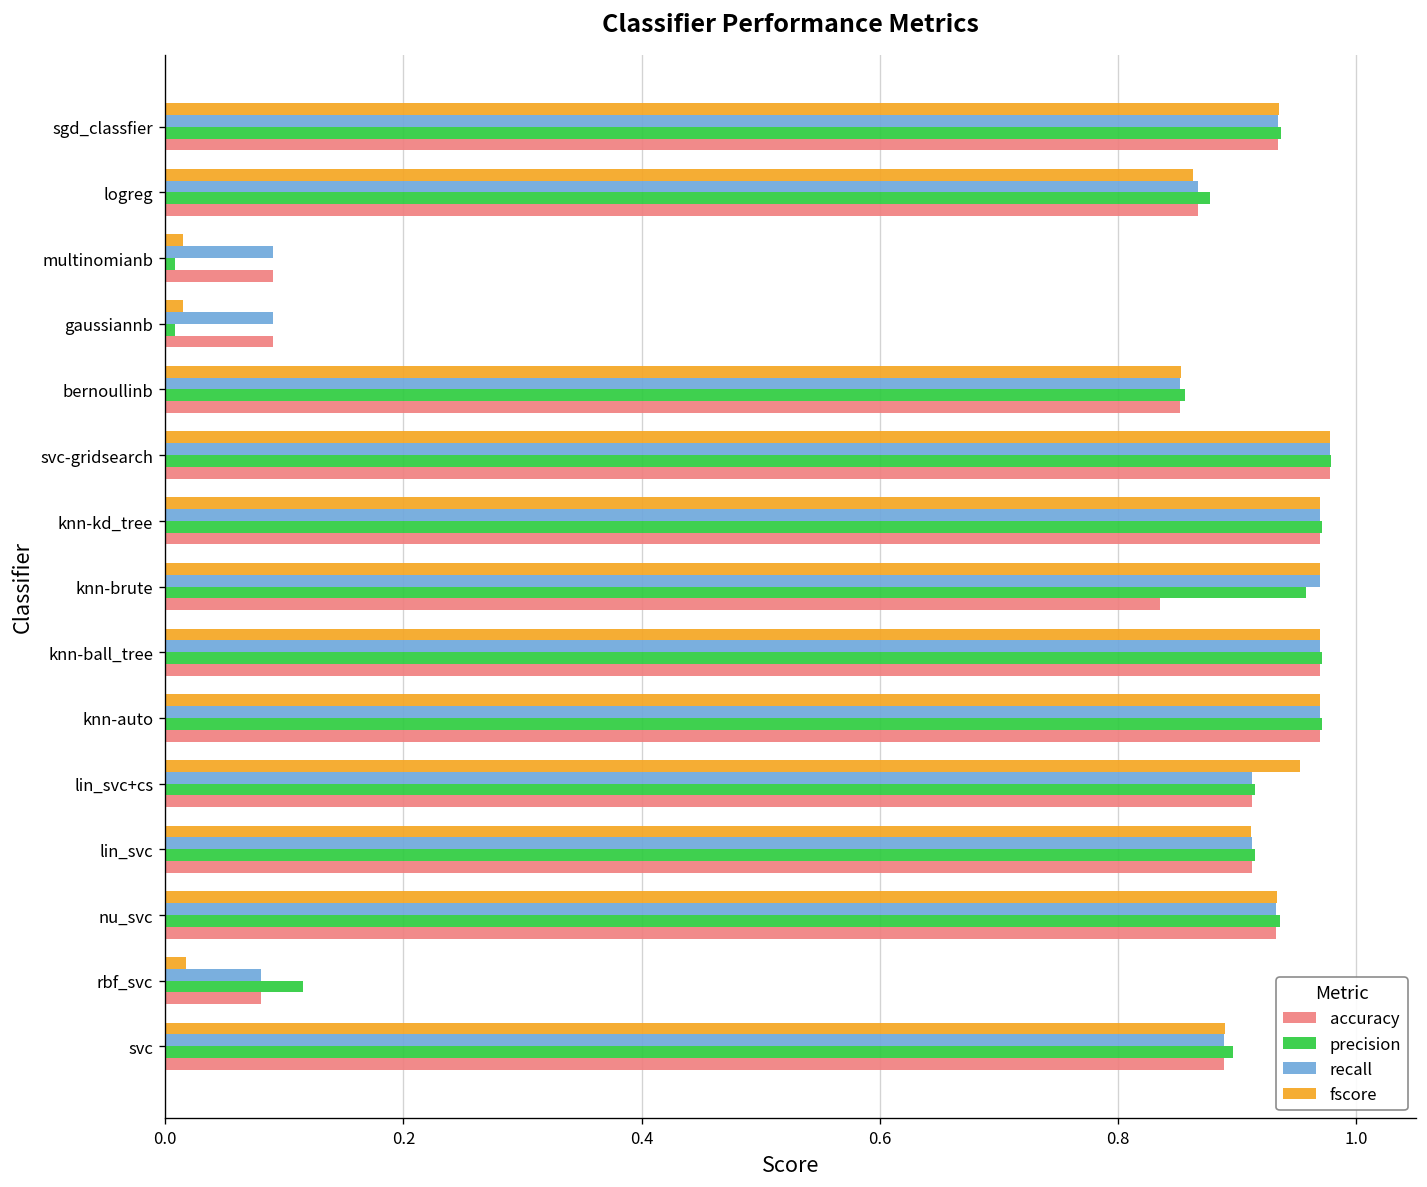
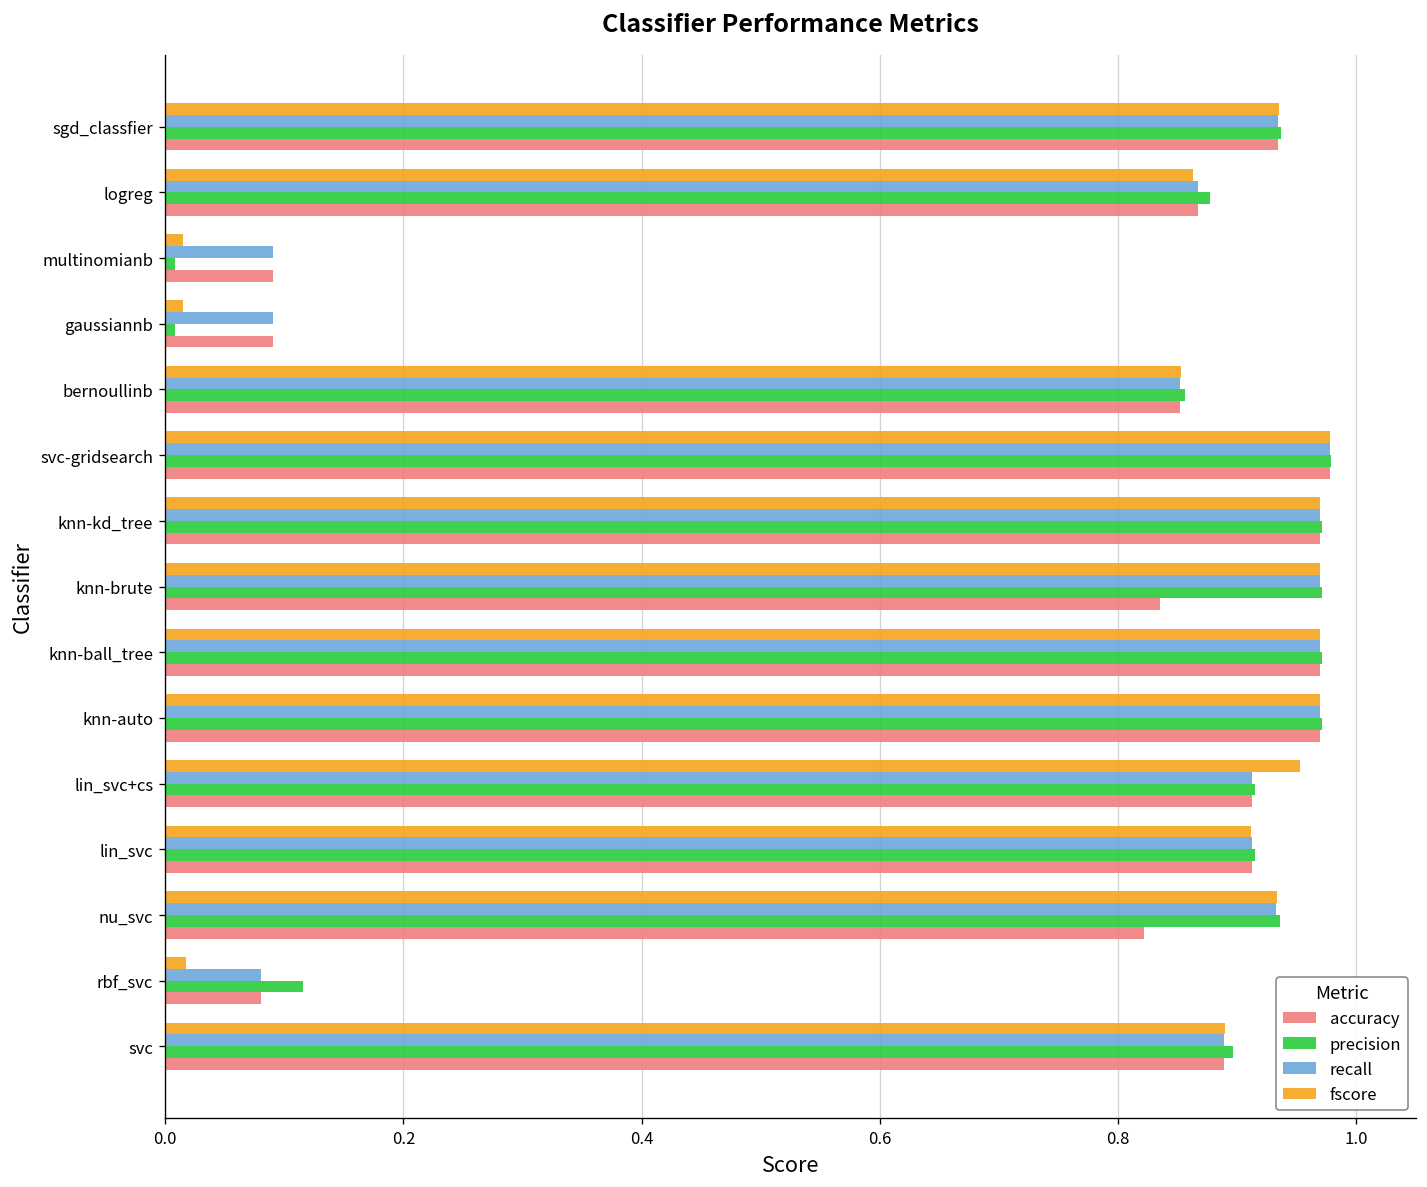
  {
    "accuracy": {
      "sgd_classfier": 0.93,
      "logreg": 0.87,
      "multinomianb": 0.09,
      "gaussiannb": 0.09,
      "bernoullinb": 0.85,
      "svc-gridsearch": 0.98,
      "knn-kd_tree": 0.97,
      "knn-brute": 0.84,
      "knn-ball_tree": 0.97,
      "knn-auto": 0.97,
      "lin_svc+cs": 0.91,
      "lin_svc": 0.91,
-     "nu_svc": 0.93,
+     "nu_svc": 0.82,
      "rbf_svc": 0.08,
      "svc": 0.89
    },
    "precision": {
      "sgd_classfier": 0.94,
      "logreg": 0.88,
      "multinomianb": 0.01,
      "gaussiannb": 0.01,
      "bernoullinb": 0.86,
      "svc-gridsearch": 0.98,
      "knn-kd_tree": 0.97,
-     "knn-brute": 0.96,
+     "knn-brute": 0.97,
      "knn-ball_tree": 0.97,
      "knn-auto": 0.97,
      "lin_svc+cs": 0.92,
      "lin_svc": 0.92,
      "nu_svc": 0.94,
      "rbf_svc": 0.12,
      "svc": 0.90
    },
    "recall": {
      "sgd_classfier": 0.93,
      "logreg": 0.87,
      "multinomianb": 0.09,
      "gaussiannb": 0.09,
      "bernoullinb": 0.85,
      "svc-gridsearch": 0.98,
      "knn-kd_tree": 0.97,
      "knn-brute": 0.97,
      "knn-ball_tree": 0.97,
      "knn-auto": 0.97,
      "lin_svc+cs": 0.91,
      "lin_svc": 0.91,
      "nu_svc": 0.93,
      "rbf_svc": 0.08,
      "svc": 0.89
    },
    "fscore": {
      "sgd_classfier": 0.93,
      "logreg": 0.86,
      "multinomianb": 0.02,
      "gaussiannb": 0.02,
      "bernoullinb": 0.85,
      "svc-gridsearch": 0.98,
      "knn-kd_tree": 0.97,
      "knn-brute": 0.97,
      "knn-ball_tree": 0.97,
      "knn-auto": 0.97,
      "lin_svc+cs": 0.95,
      "lin_svc": 0.91,
      "nu_svc": 0.93,
      "rbf_svc": 0.02,
      "svc": 0.89
    }
  }
